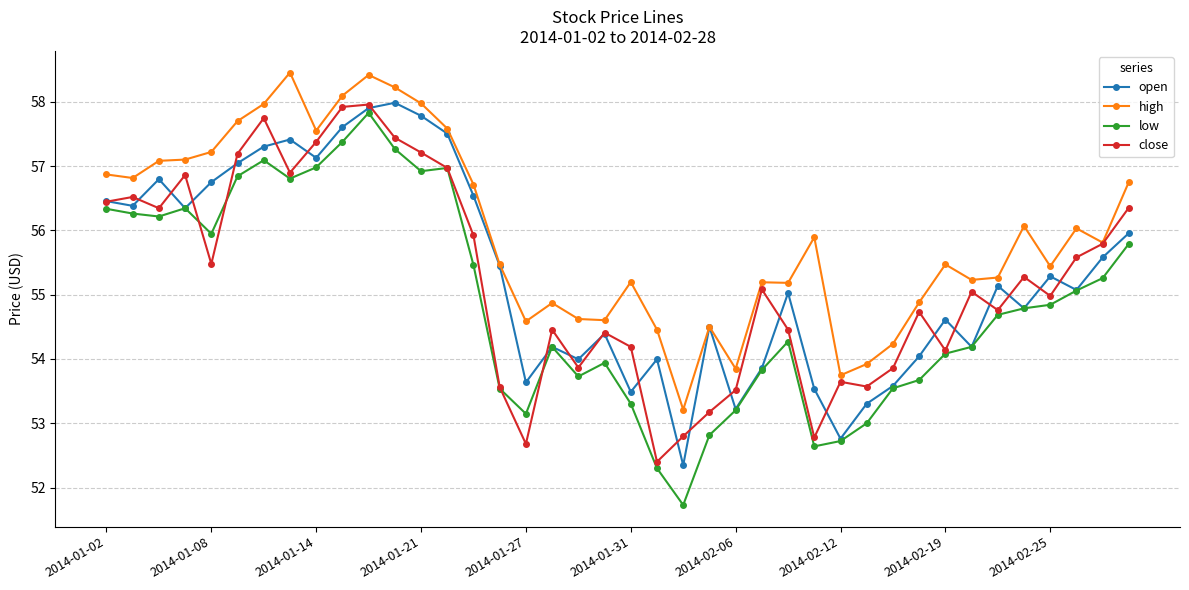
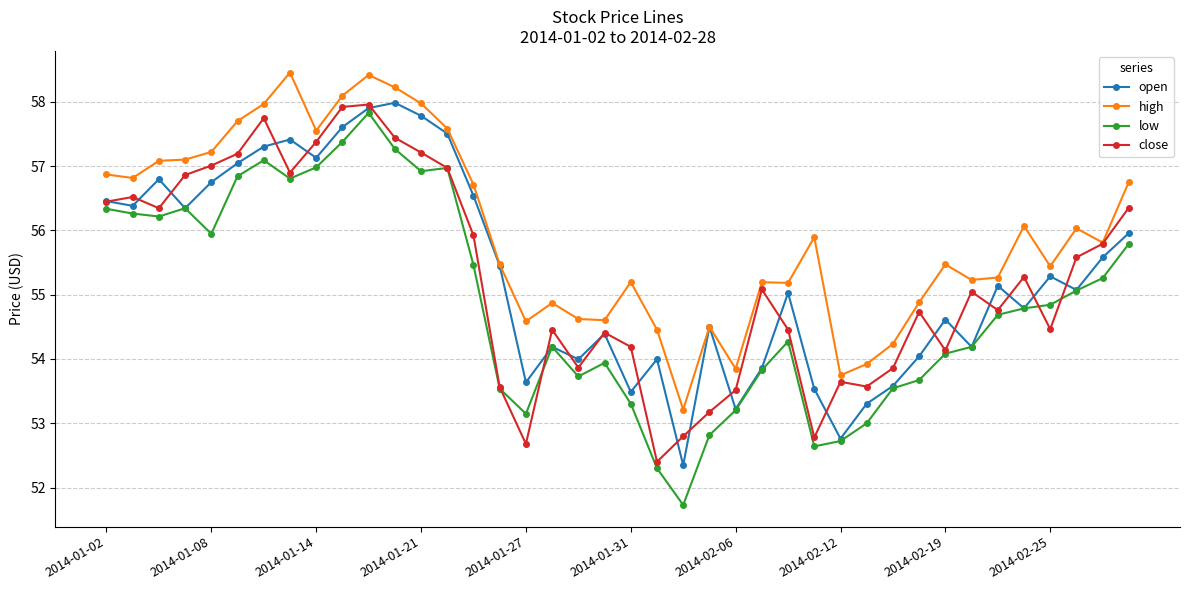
  {
    "open": {
      "2014-01-08": 56.8,
      "2014-01-14": 57.1,
      "2014-01-21": 57.8,
      "2014-01-27": 53.6,
      "2014-01-31": 53.5,
      "2014-02-19": 54.6,
      "2014-02-25": 55.3
    },
    "high": {
      "2014-01-02": 56.9,
      "2014-01-08": 57.2,
      "2014-01-14": 57.6,
      "2014-01-21": 58.0,
      "2014-01-27": 54.6,
      "2014-01-31": 55.2,
      "2014-02-06": 53.8,
      "2014-02-12": 53.7,
      "2014-02-19": 55.5,
      "2014-02-25": 55.4
    },
    "low": {
      "2014-01-02": 56.3,
      "2014-01-08": 55.9,
      "2014-01-14": 57.0,
      "2014-01-21": 56.9,
      "2014-01-27": 53.1,
      "2014-01-31": 53.3,
      "2014-02-19": 54.1,
      "2014-02-25": 54.8
    },
    "close": {
-     "2014-01-08": 55.5,
+     "2014-01-08": 57.0,
      "2014-01-14": 57.4,
      "2014-01-21": 57.2,
      "2014-01-27": 52.7,
      "2014-01-31": 54.2,
      "2014-02-06": 53.5,
      "2014-02-12": 53.6,
      "2014-02-19": 54.1,
-     "2014-02-25": 55.0
+     "2014-02-25": 54.5
    }
  }
